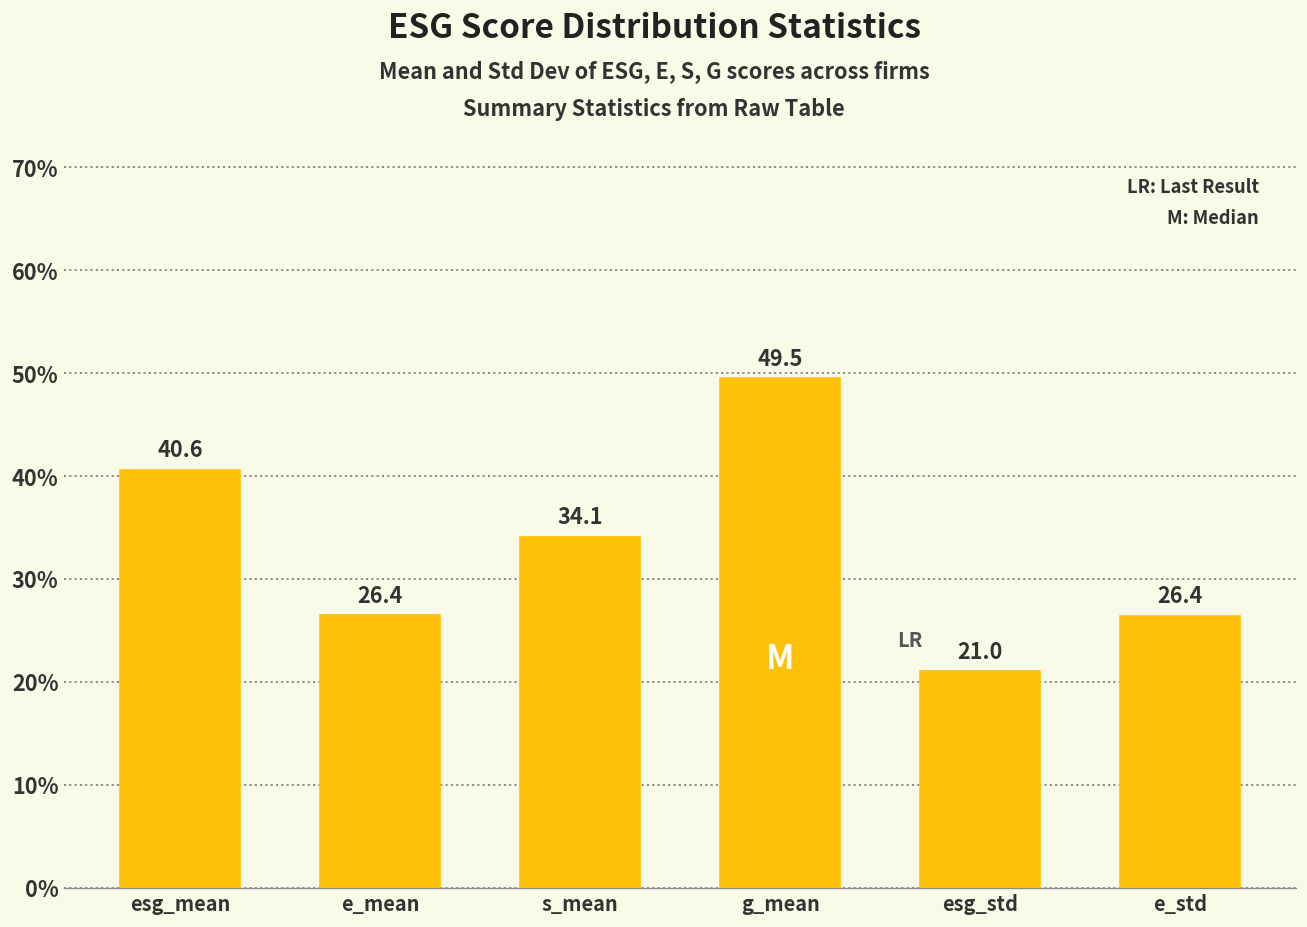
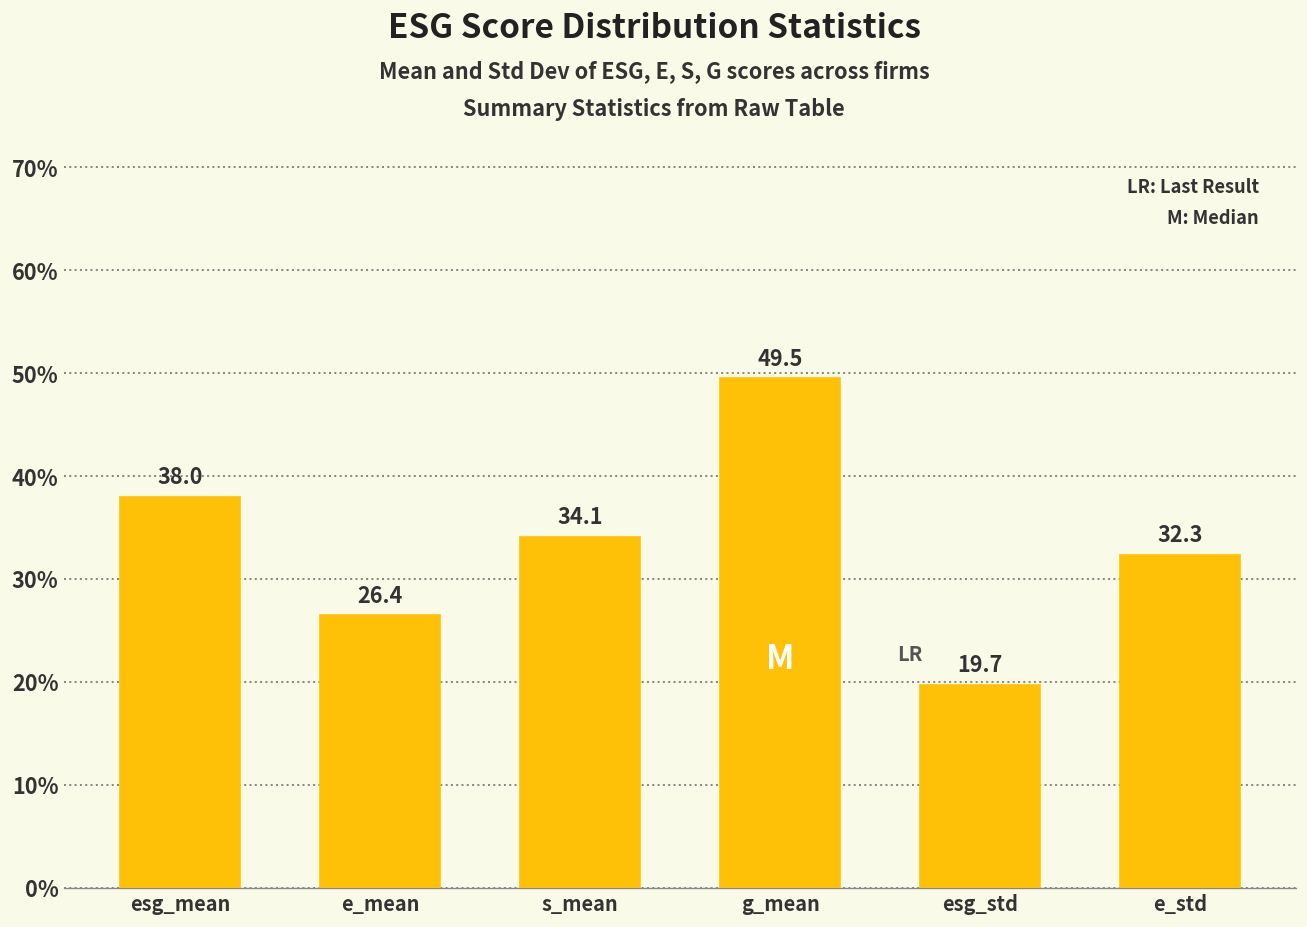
  {
-   "esg_mean": 40.6,
+   "esg_mean": 38.0,
    "e_mean": 26.4,
    "s_mean": 34.1,
    "g_mean": 49.5,
-   "esg_std": 21.0,
-   "e_std": 26.4
+   "esg_std": 19.7,
+   "e_std": 32.3
  }
